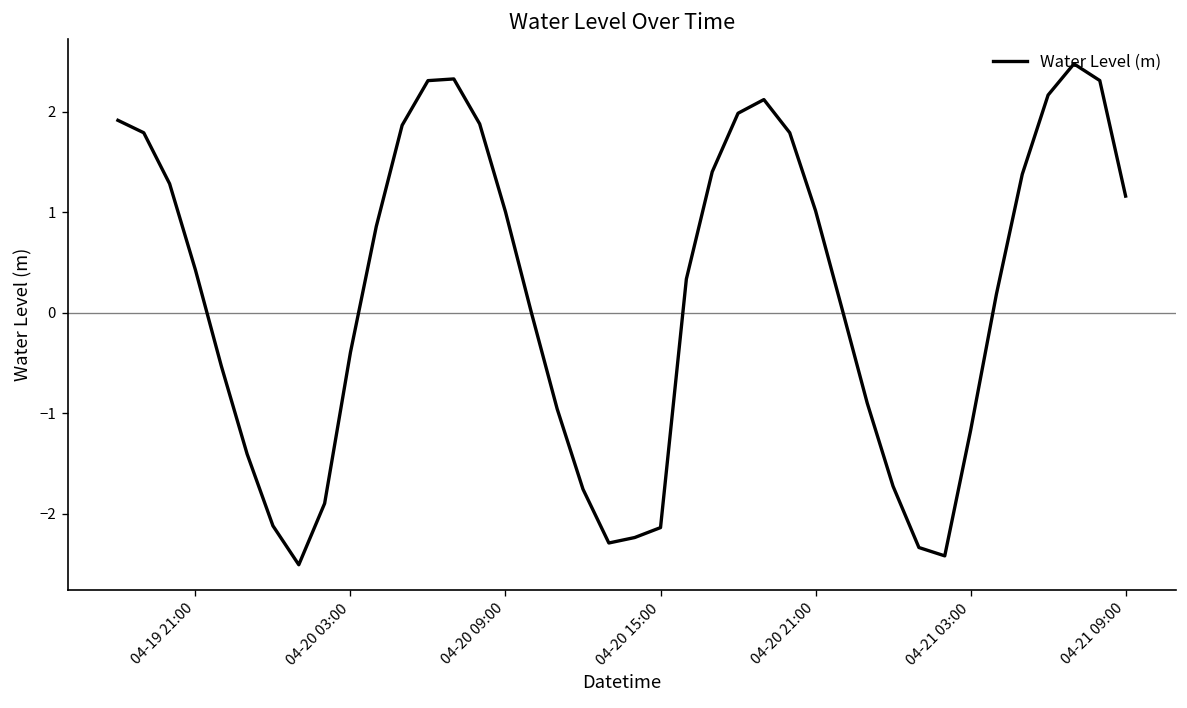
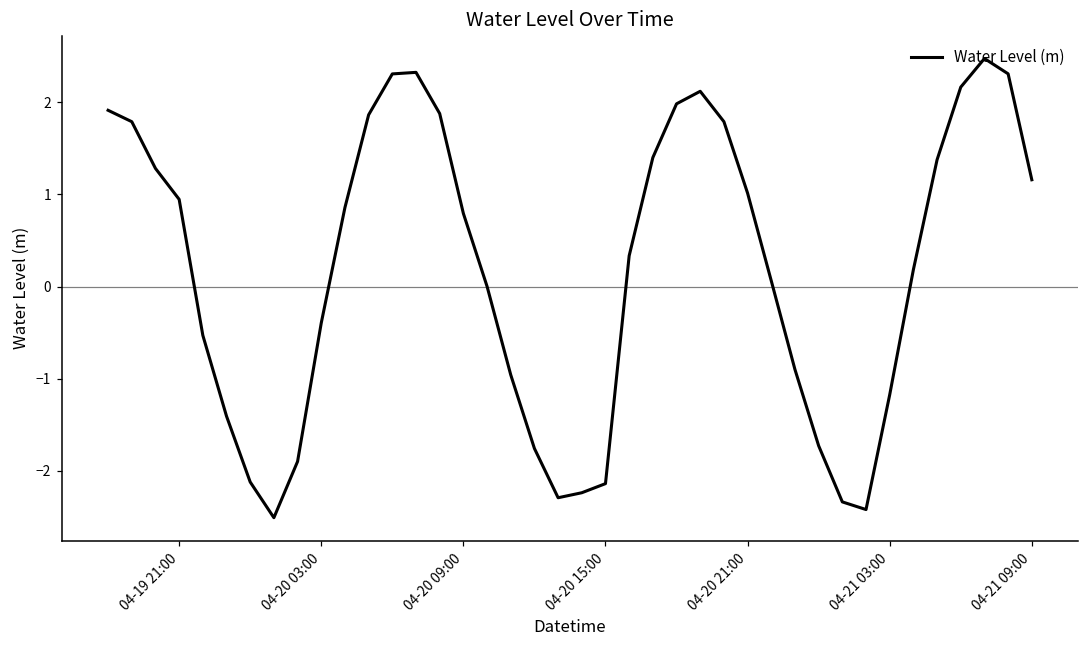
  {
-   "04-19 21:00": 0.4,
+   "04-19 21:00": 0.9,
    "04-20 03:00": -0.4,
-   "04-20 09:00": 1.0,
+   "04-20 09:00": 0.8,
    "04-20 15:00": -2.1,
    "04-20 21:00": 1.0,
    "04-21 03:00": -1.2,
    "04-21 09:00": 1.2
  }
